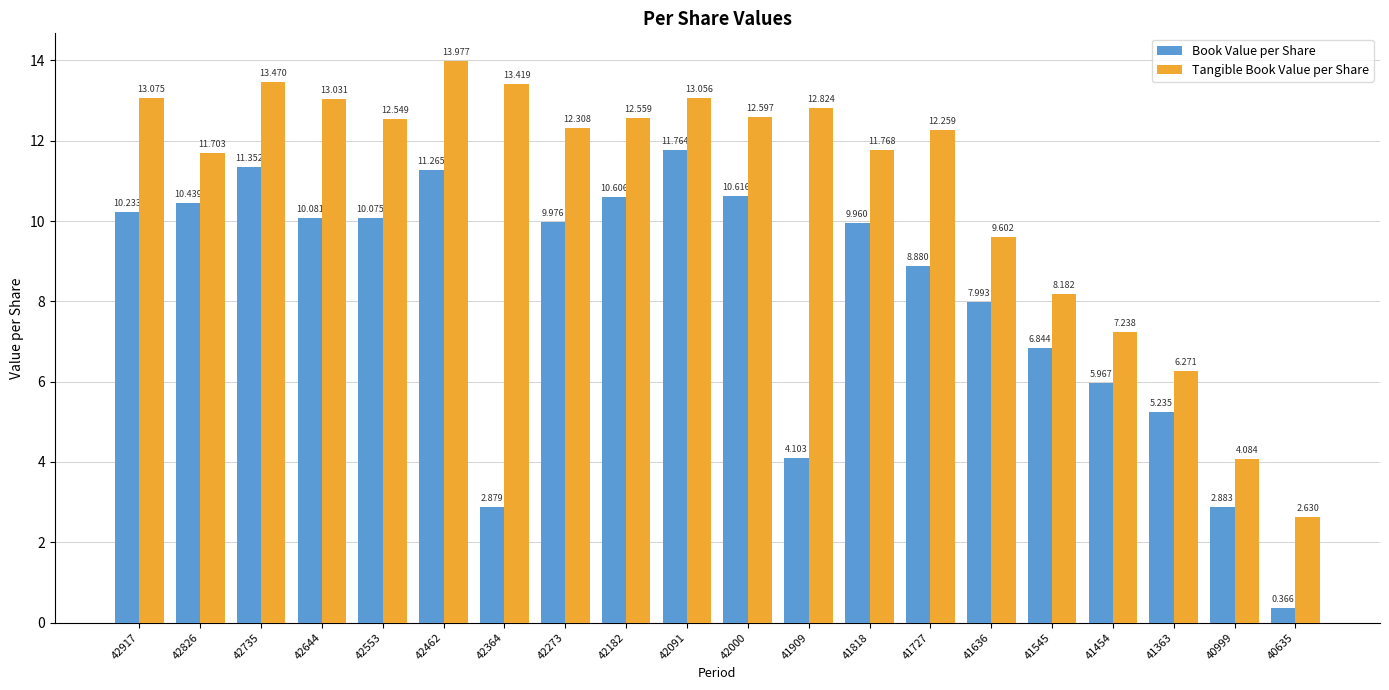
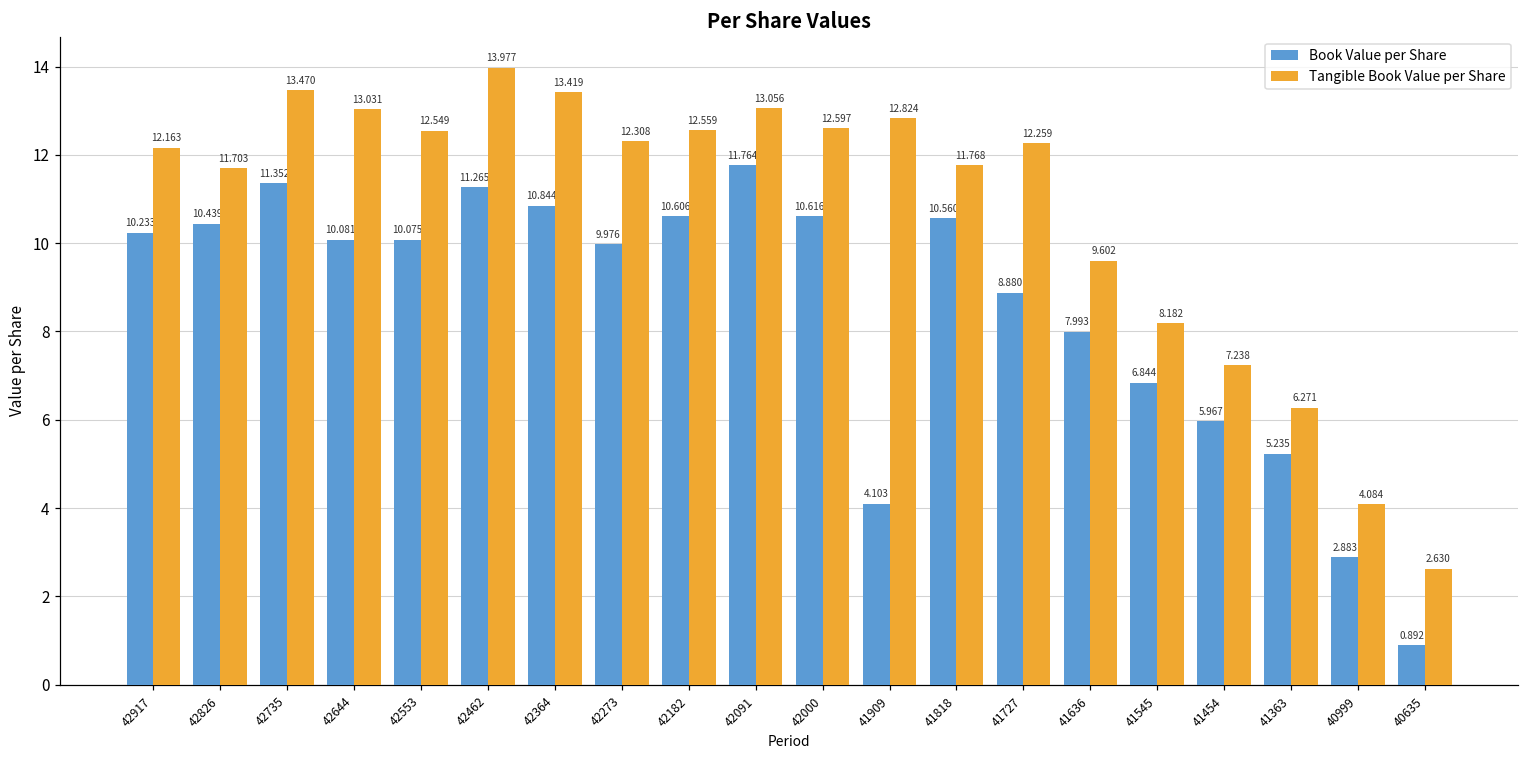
  {
    "Book Value per Share": {
      "42917": 10.233,
      "42826": 10.439,
      "42735": 11.352,
      "42644": 10.081,
      "42553": 10.075,
      "42462": 11.265,
-     "42364": 2.879,
+     "42364": 10.844,
      "42273": 9.976,
      "42182": 10.606,
      "42091": 11.764,
      "42000": 10.616,
      "41909": 4.103,
-     "41818": 9.960,
+     "41818": 10.560,
      "41727": 8.880,
      "41636": 7.993,
      "41545": 6.844,
      "41454": 5.967,
      "41363": 5.235,
      "40999": 2.883,
-     "40635": 0.366
+     "40635": 0.892
    },
    "Tangible Book Value per Share": {
-     "42917": 13.075,
+     "42917": 12.163,
      "42826": 11.703,
      "42735": 13.470,
      "42644": 13.031,
      "42553": 12.549,
      "42462": 13.977,
      "42364": 13.419,
      "42273": 12.308,
      "42182": 12.559,
      "42091": 13.056,
      "42000": 12.597,
      "41909": 12.824,
      "41818": 11.768,
      "41727": 12.259,
      "41636": 9.602,
      "41545": 8.182,
      "41454": 7.238,
      "41363": 6.271,
      "40999": 4.084,
      "40635": 2.630
    }
  }
